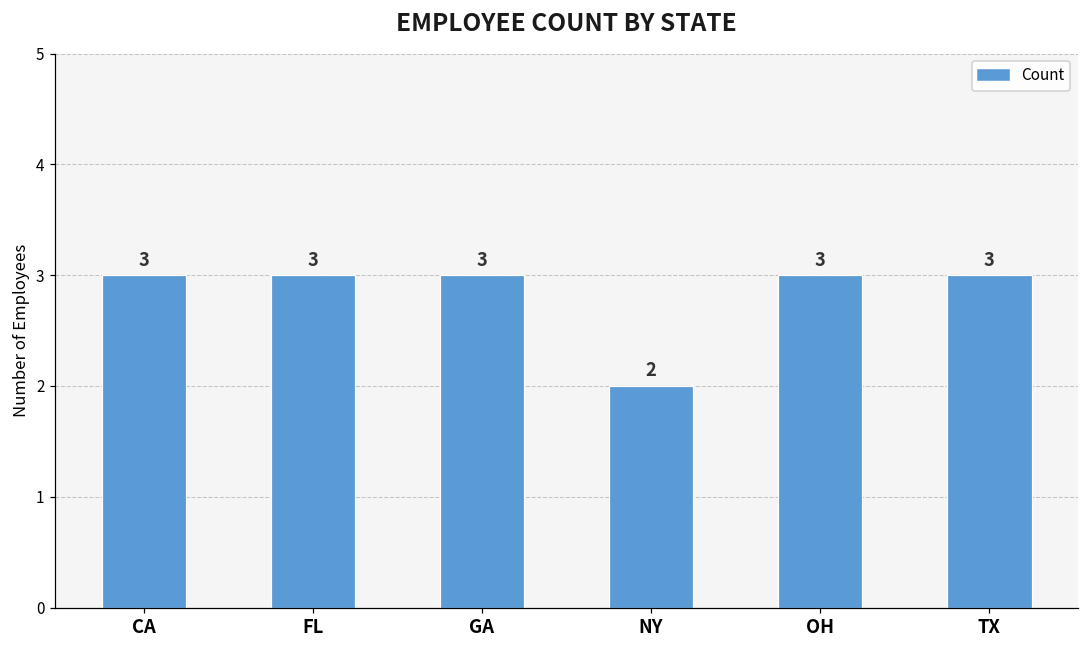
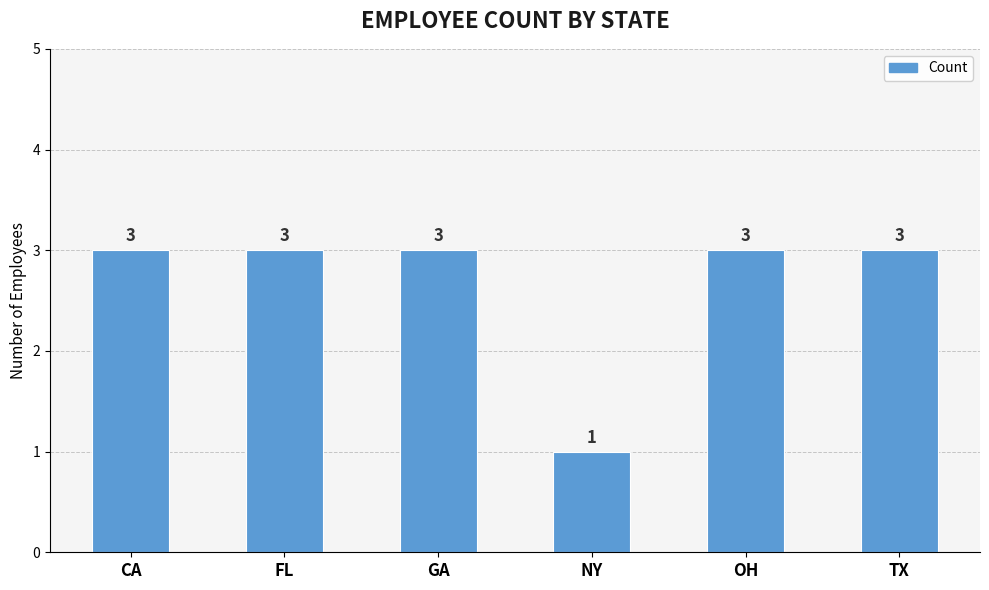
  {
    "CA": 3,
    "FL": 3,
    "GA": 3,
-   "NY": 2,
+   "NY": 1,
    "OH": 3,
    "TX": 3
  }
